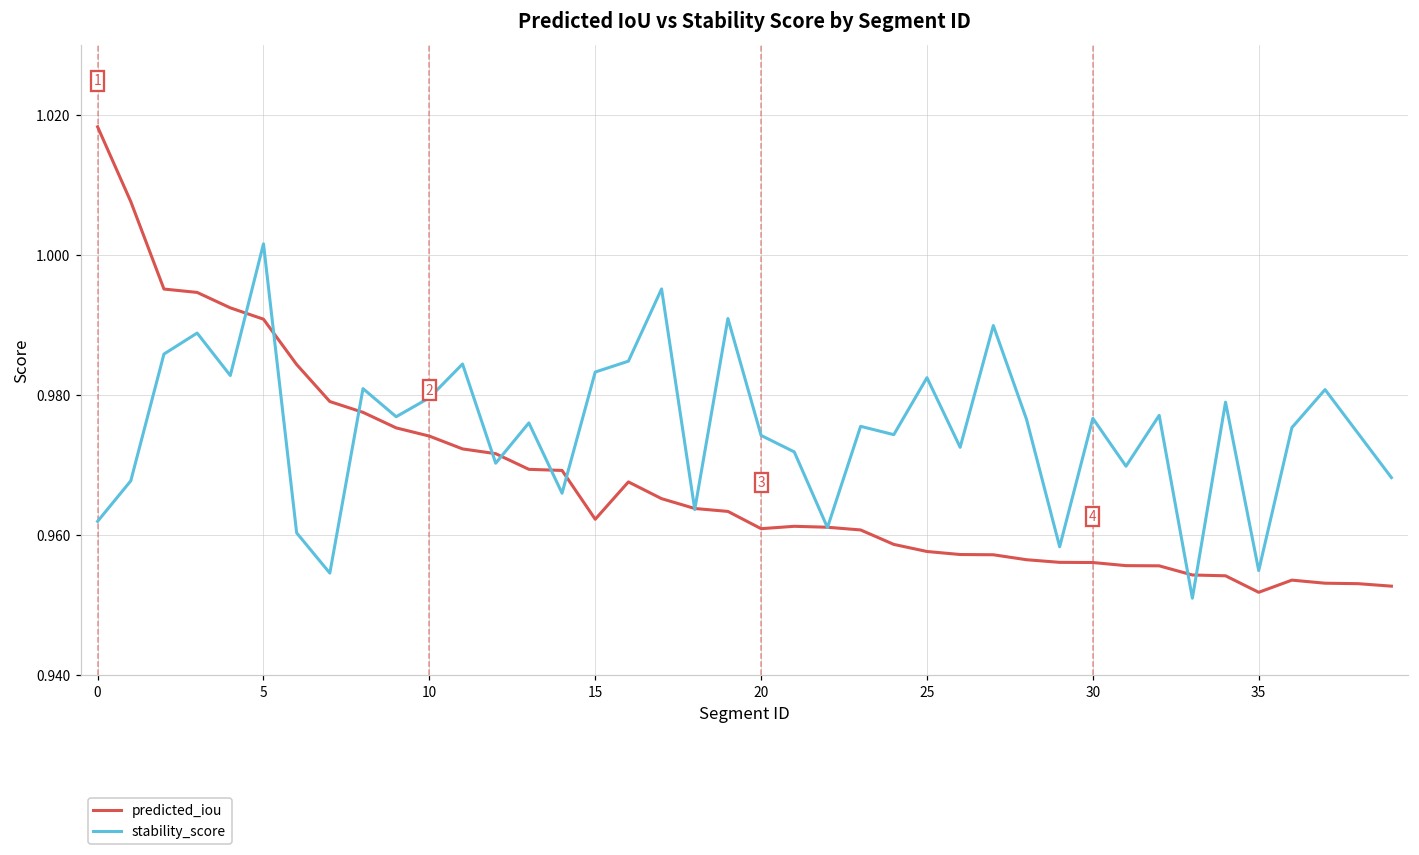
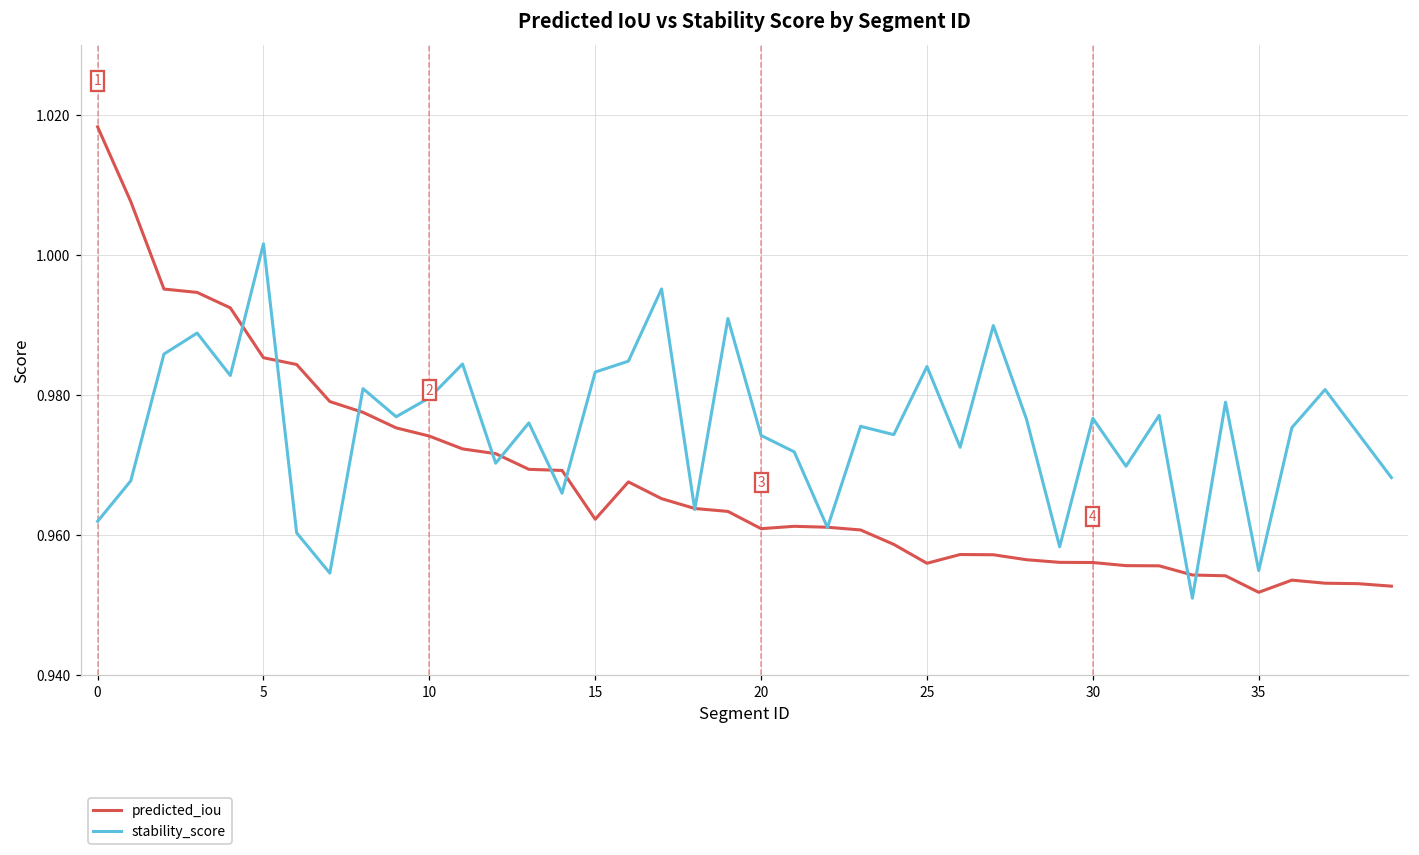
  {
    "predicted_iou": {
      "0": 1.018,
-     "5": 0.991,
+     "5": 0.985,
      "10": 0.974,
      "15": 0.962,
      "20": 0.961,
-     "25": 0.958,
+     "25": 0.956,
      "30": 0.956,
      "35": 0.952
    },
    "stability_score": {
      "0": 0.962,
      "5": 1.002,
      "15": 0.983,
      "20": 0.974,
-     "25": 0.982,
+     "25": 0.984,
      "30": 0.977,
      "35": 0.955
    }
  }
